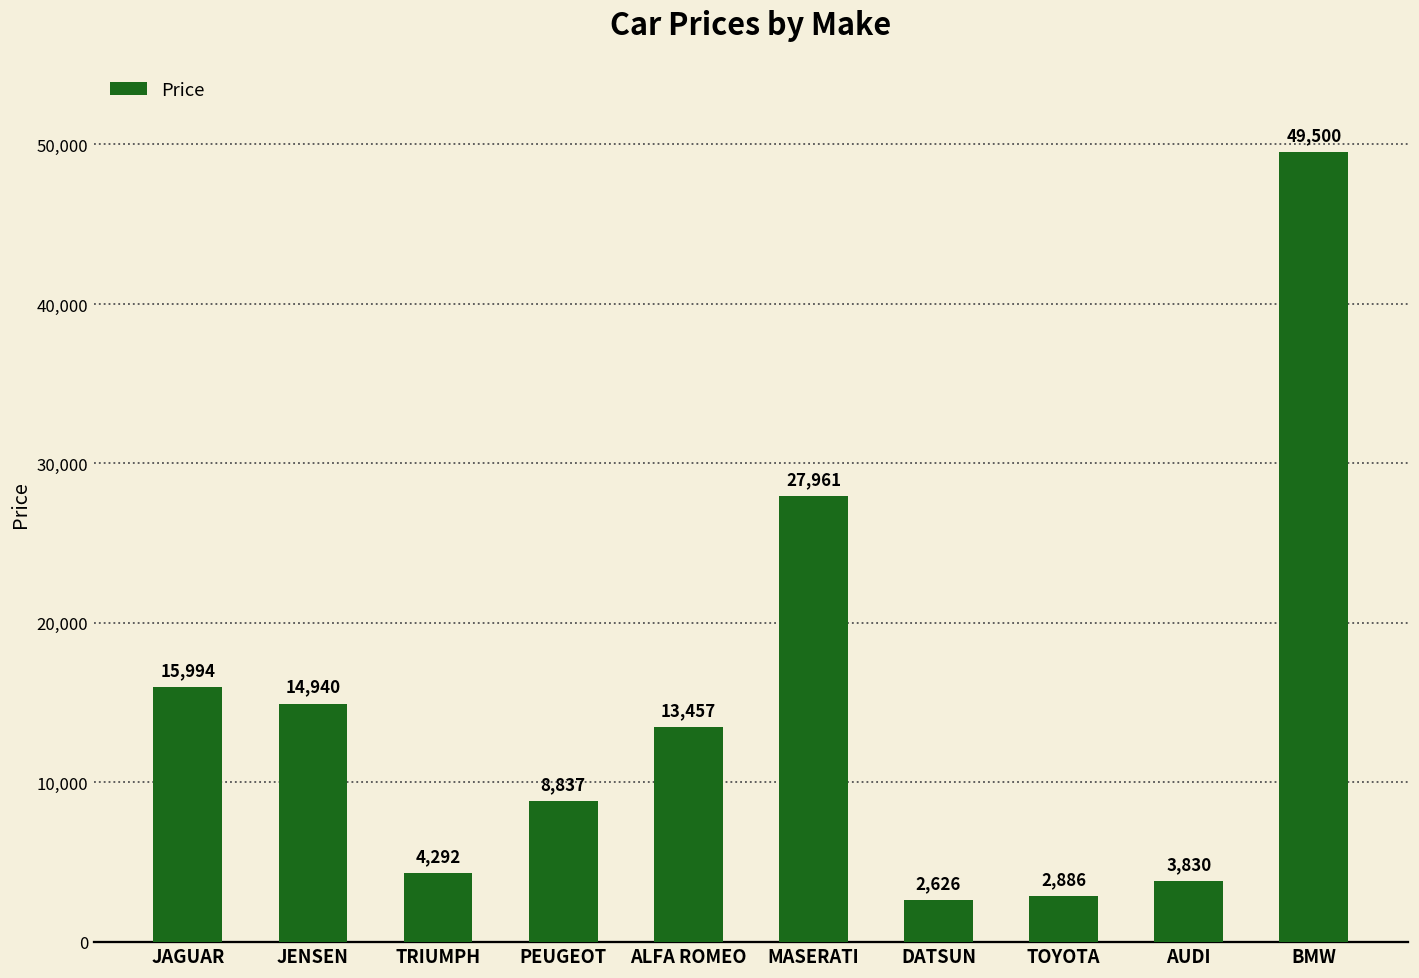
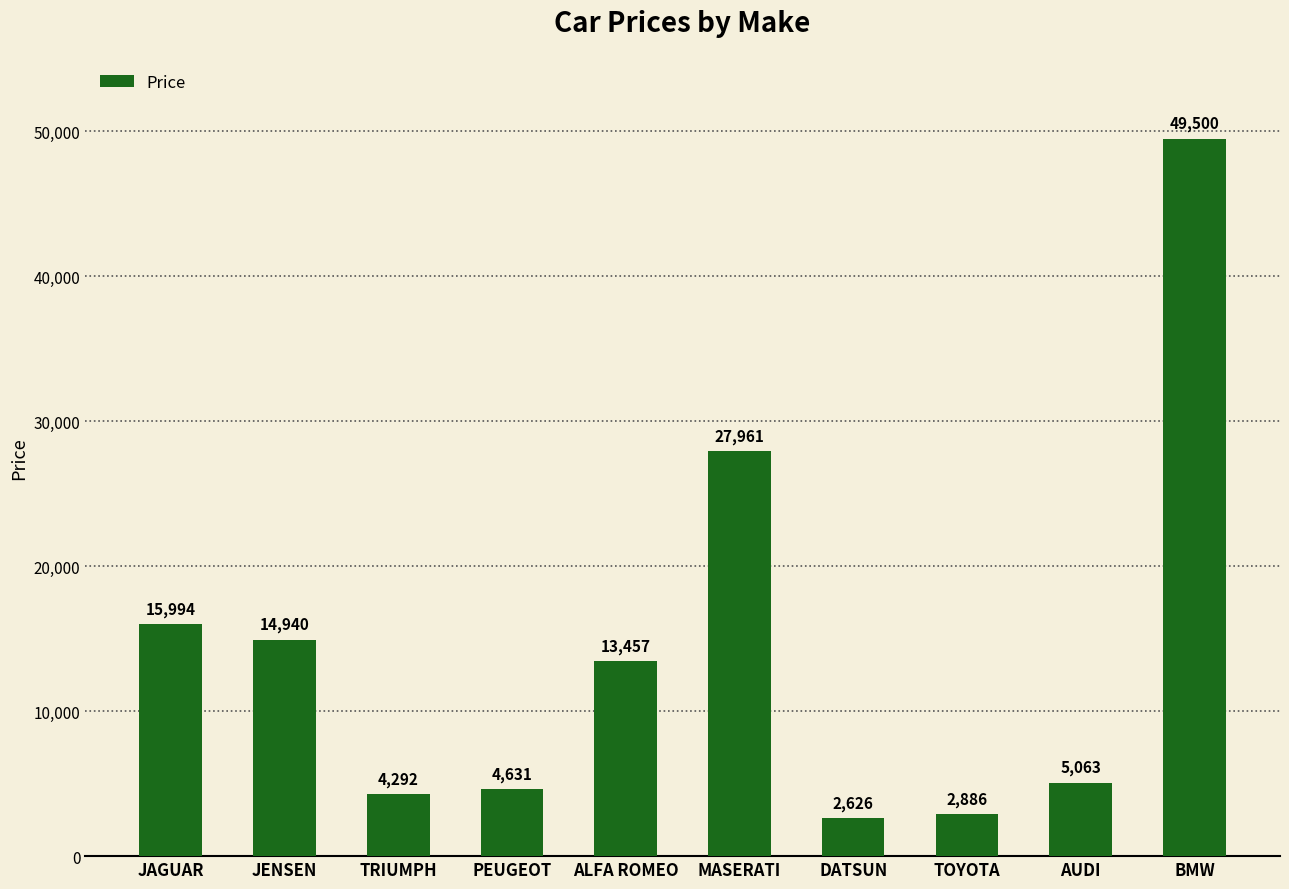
  {
    "JAGUAR": "15,994",
    "JENSEN": "14,940",
    "TRIUMPH": "4,292",
-   "PEUGEOT": "8,837",
+   "PEUGEOT": "4,631",
    "ALFA ROMEO": "13,457",
    "MASERATI": "27,961",
    "DATSUN": "2,626",
    "TOYOTA": "2,886",
-   "AUDI": "3,830",
+   "AUDI": "5,063",
    "BMW": "49,500"
  }
